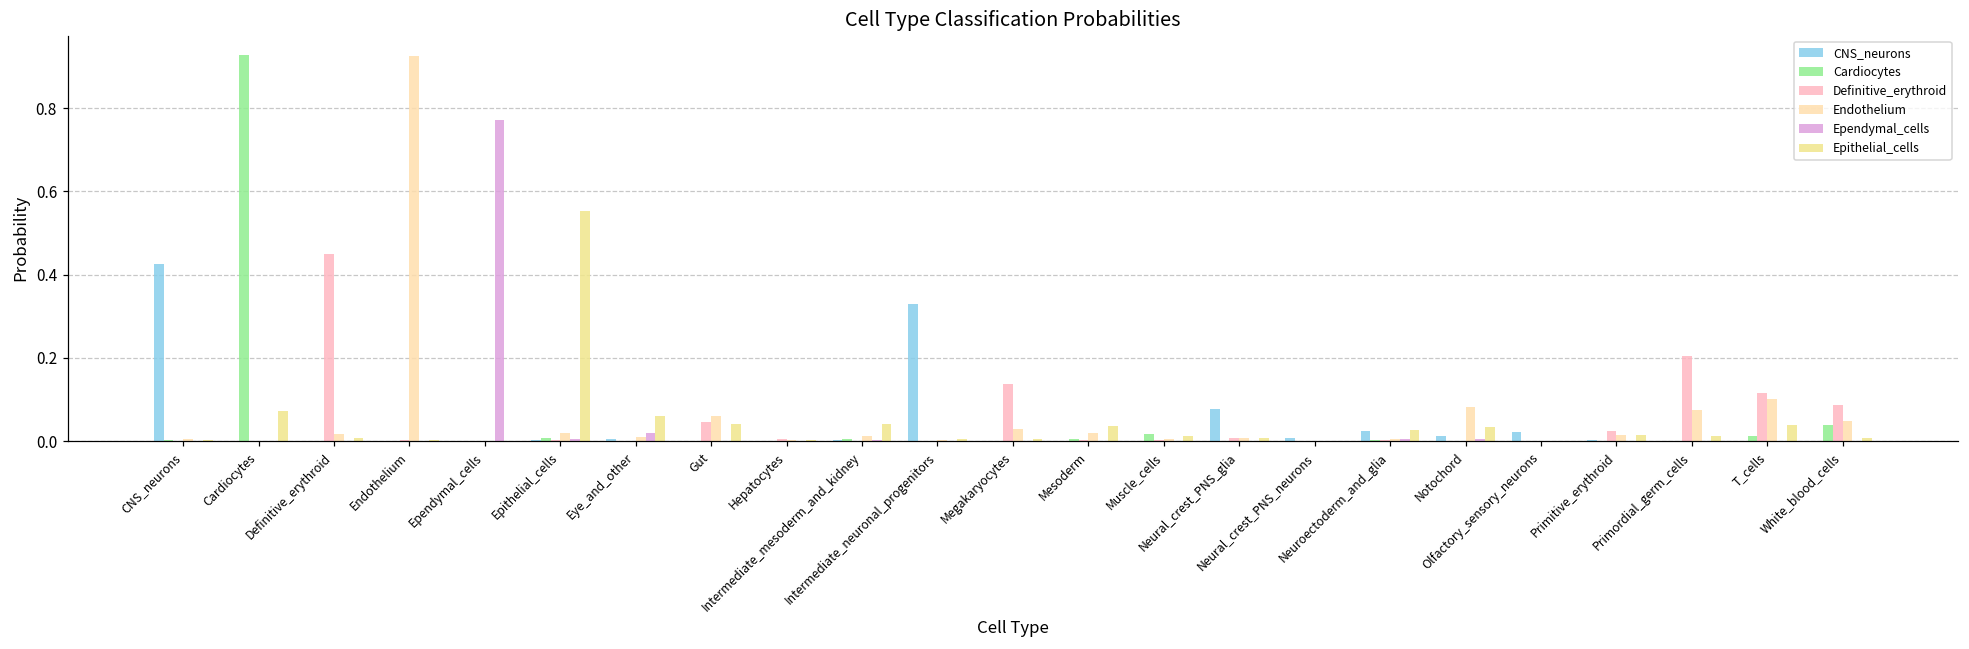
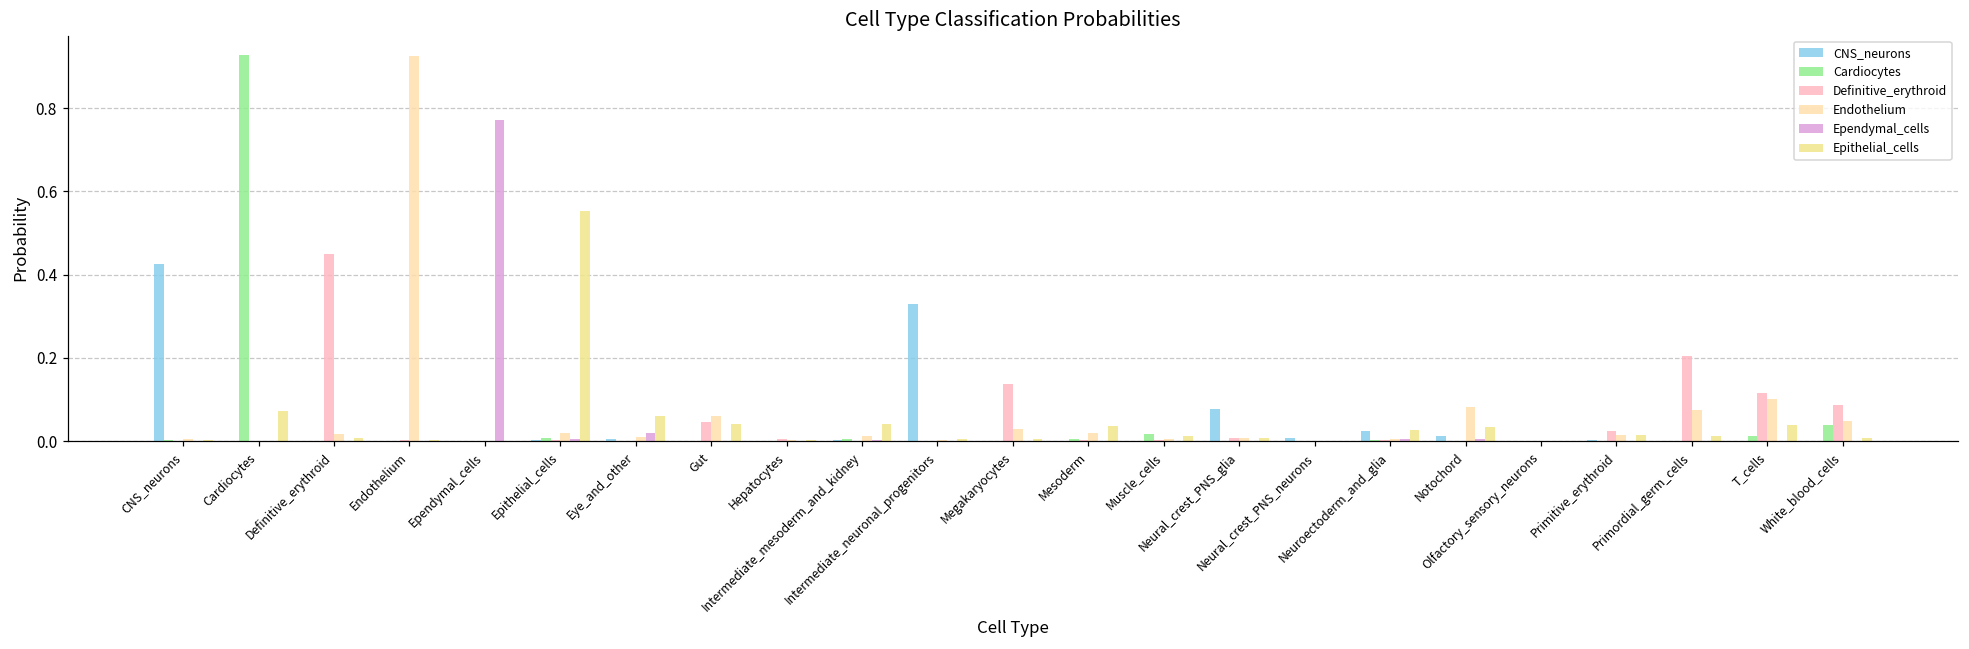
  {
    "CNS_neurons": {
      "CNS_neurons": 0.43,
      "Intermediate_neuronal_progenitors": 0.33,
      "Neural_crest_PNS_glia": 0.08,
      "Neural_crest_PNS_neurons": 0.01,
      "Neuroectoderm_and_glia": 0.03,
      "Notochord": 0.01,
-     "Olfactory_sensory_neurons": 0.02
+     "Olfactory_sensory_neurons": 0.00
    },
    "Cardiocytes": {
      "Cardiocytes": 0.93,
      "Epithelial_cells": 0.01,
      "Muscle_cells": 0.02,
      "T_cells": 0.01,
      "White_blood_cells": 0.04
    }
  }
